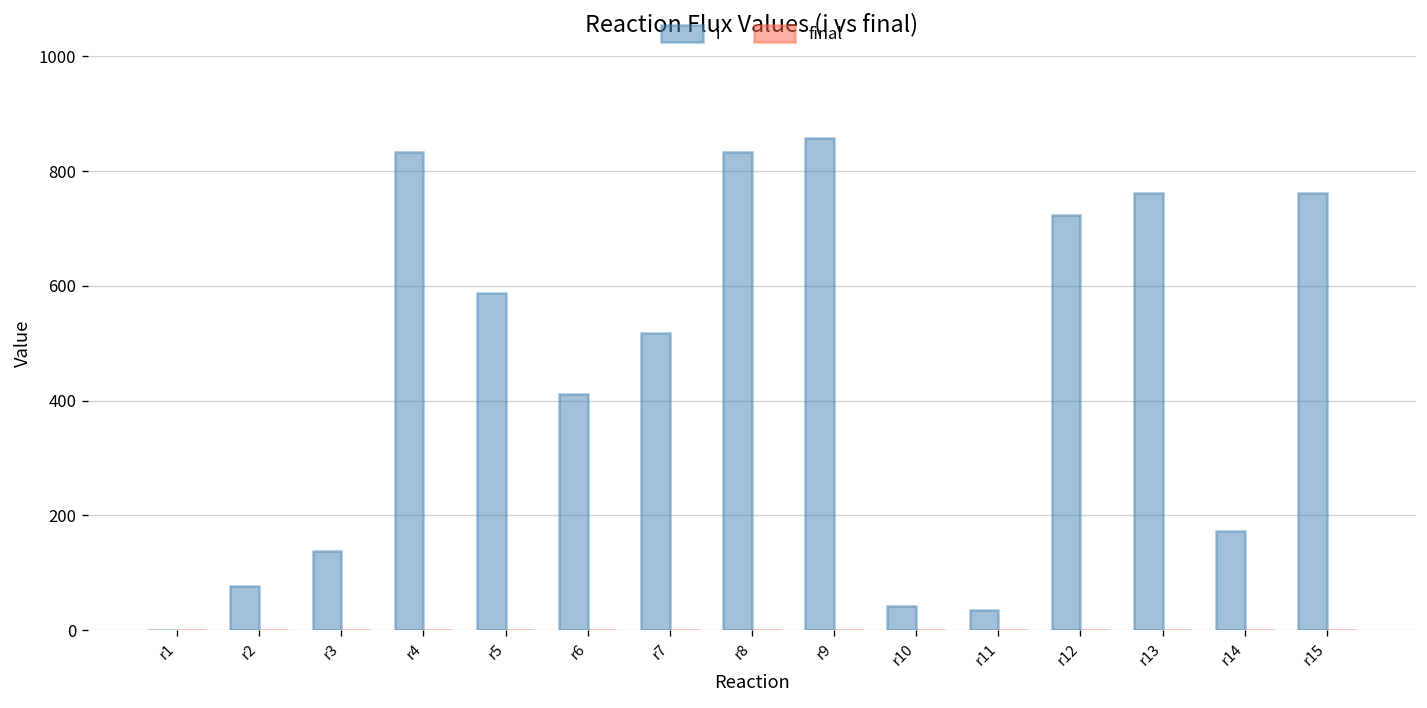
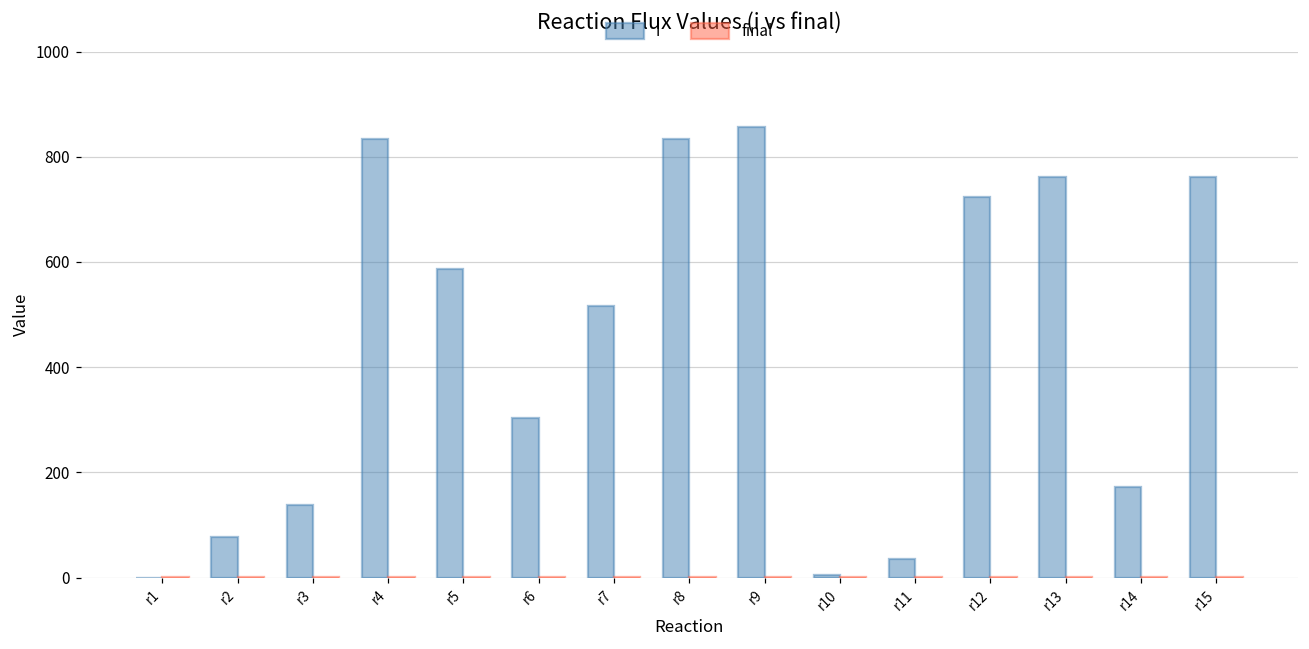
  {
    "i": {
      "r1": 0,
      "r2": 80,
      "r3": 140,
      "r4": 830,
      "r5": 590,
-     "r6": 410,
+     "r6": 300,
      "r7": 520,
      "r8": 830,
      "r9": 860,
-     "r10": 40,
+     "r10": 10,
      "r11": 40,
      "r12": 720,
      "r13": 760,
      "r14": 170,
      "r15": 760
    }
  }
